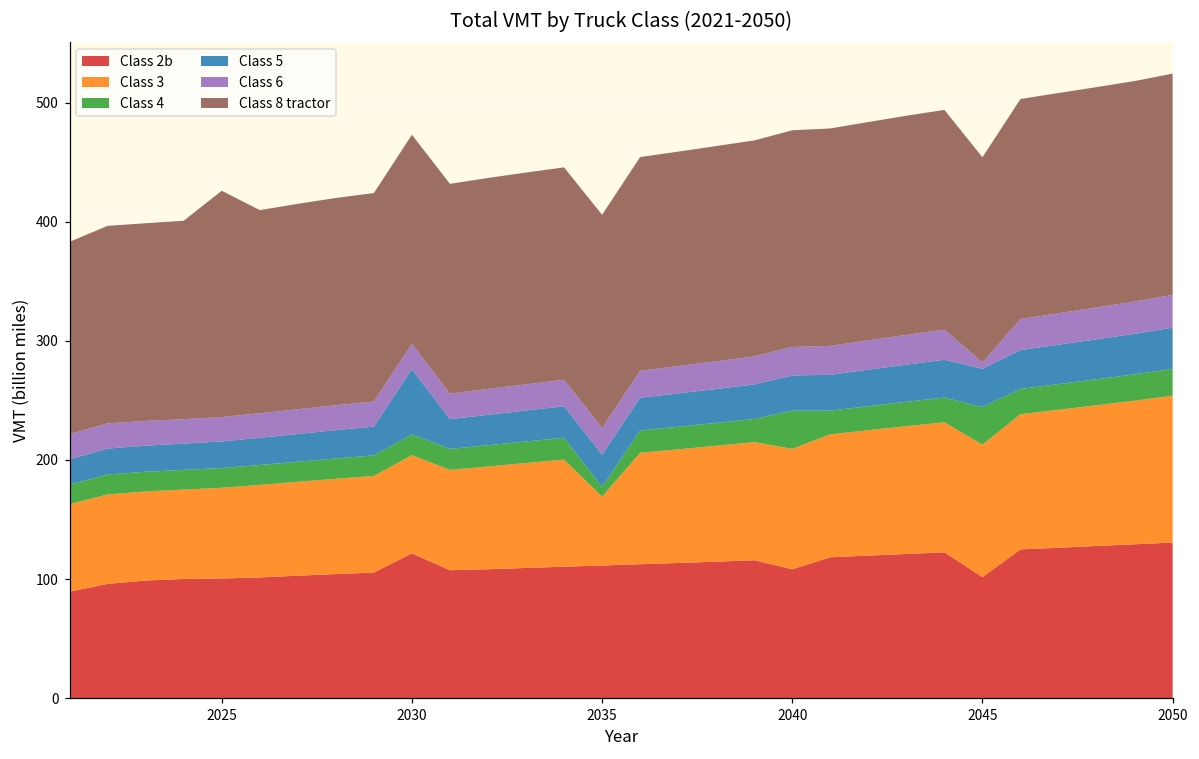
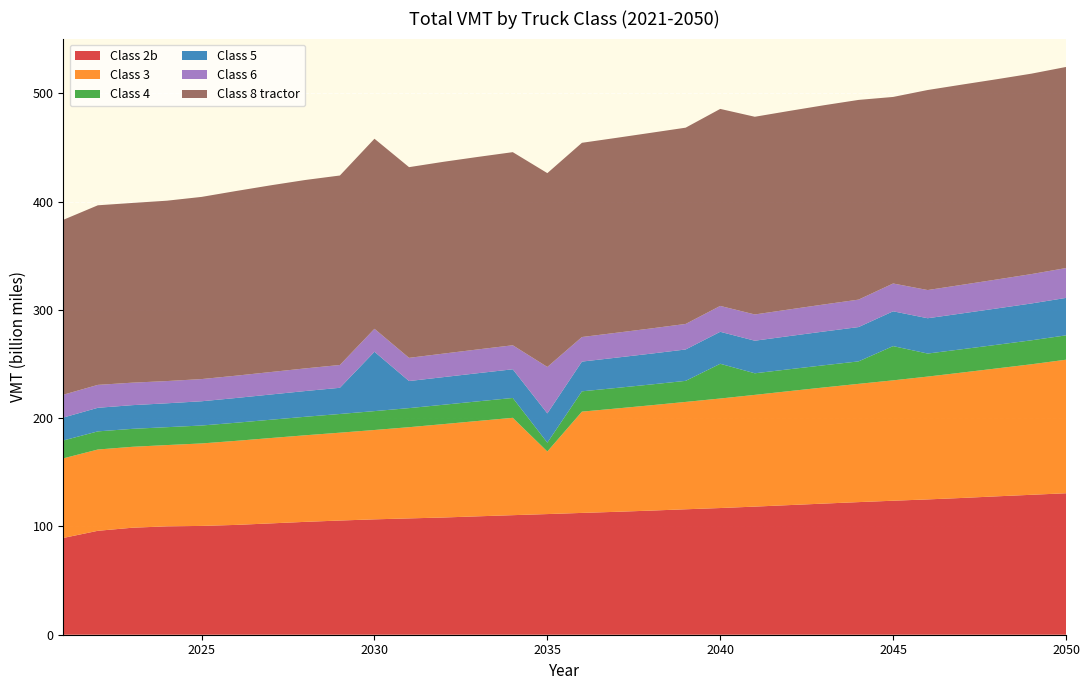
  {
    "Class 2b": {
      "2025": 100,
-     "2030": 122,
+     "2030": 107,
      "2035": 111,
-     "2040": 108,
-     "2045": 102,
+     "2040": 117,
+     "2045": 124,
      "2050": 131
    },
    "Class 3": {
      "2025": 76,
      "2030": 83,
      "2035": 58,
      "2040": 101,
      "2045": 111,
      "2050": 123
    },
    "Class 4": {
      "2025": 17,
      "2030": 17,
      "2035": 8,
      "2040": 32,
      "2045": 32,
      "2050": 22
    },
    "Class 5": {
      "2025": 22,
      "2030": 55,
      "2035": 27,
      "2040": 30,
      "2045": 32,
      "2050": 35
    },
    "Class 6": {
      "2025": 20,
      "2030": 21,
-     "2035": 22,
+     "2035": 43,
      "2040": 24,
-     "2045": 5,
+     "2045": 26,
      "2050": 28
    },
    "Class 8 tractor": {
-     "2025": 190,
+     "2025": 168,
      "2030": 176,
      "2035": 179,
      "2040": 182,
      "2045": 172,
      "2050": 186
    }
  }
